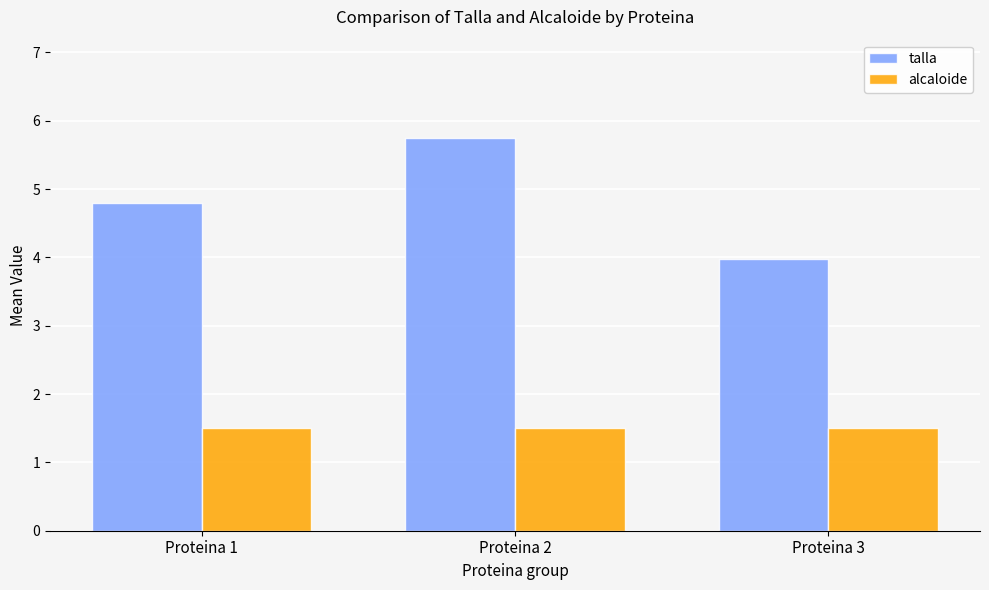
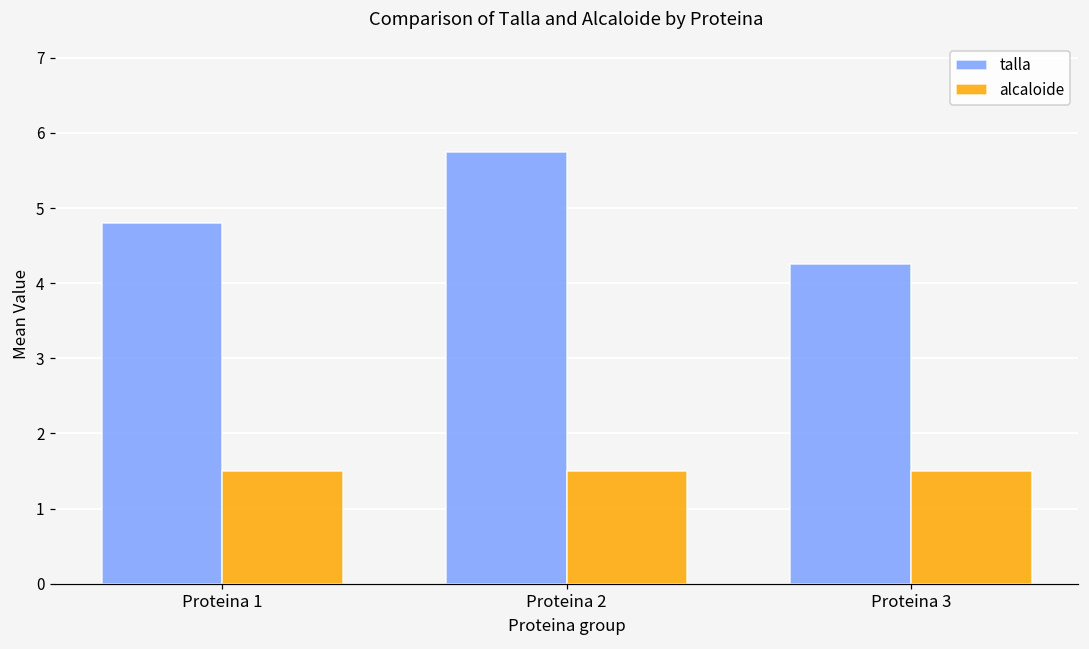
  {
    "talla": {
      "Proteina 1": 4.8,
      "Proteina 2": 5.8,
-     "Proteina 3": 4.0
+     "Proteina 3": 4.3
    },
    "alcaloide": {
      "Proteina 1": 1.5,
      "Proteina 2": 1.5,
      "Proteina 3": 1.5
    }
  }
